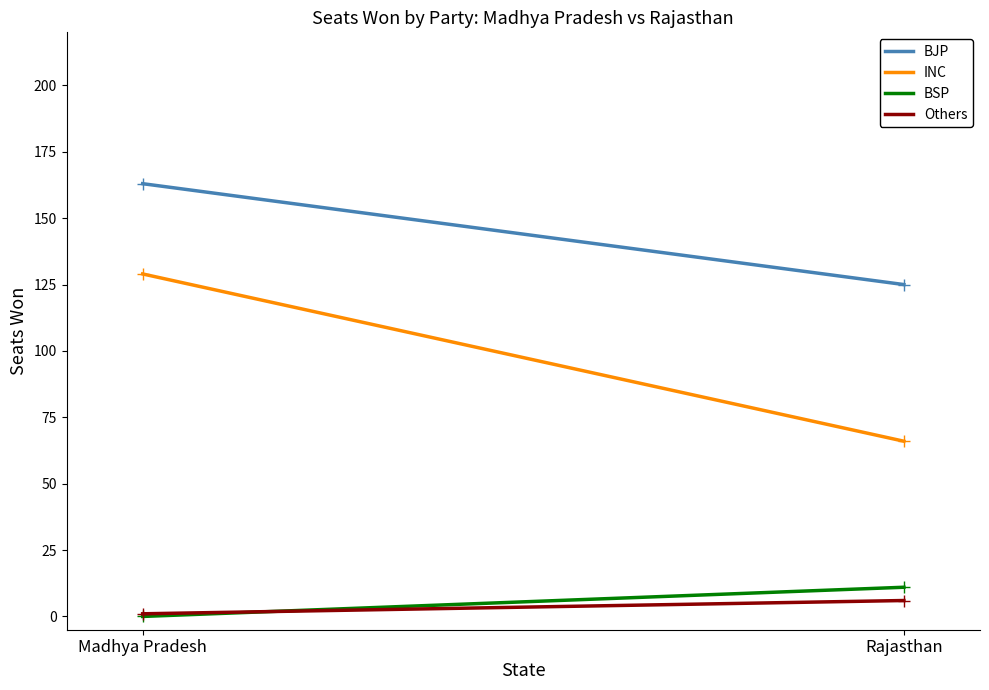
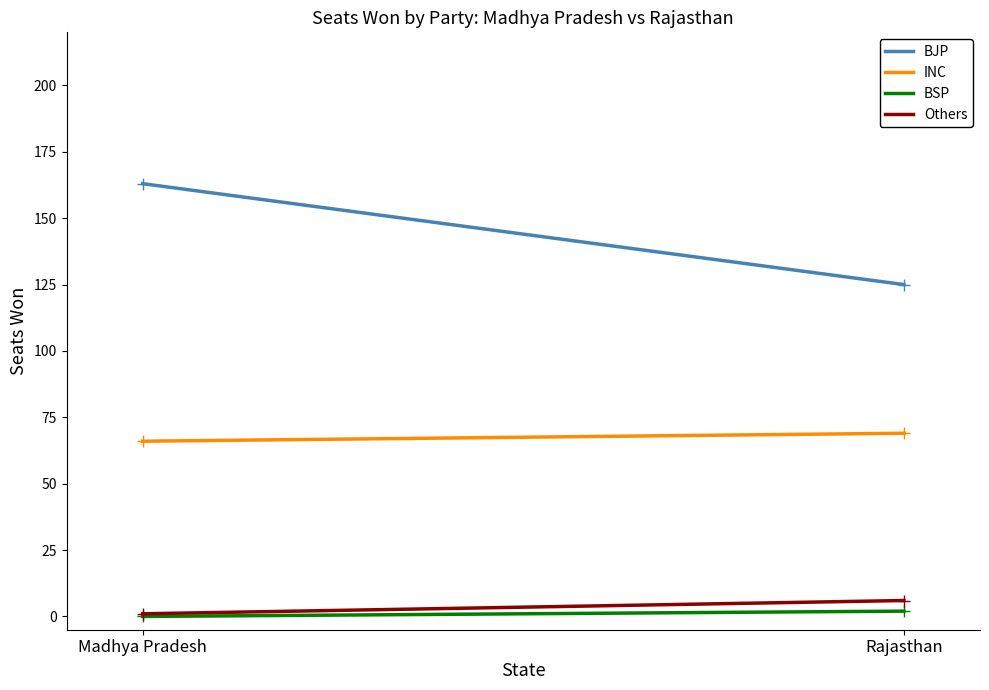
  {
    "BJP": {
      "Madhya Pradesh": 163,
      "Rajasthan": 125
    },
    "INC": {
-     "Madhya Pradesh": 129,
-     "Rajasthan": 66
+     "Madhya Pradesh": 66,
+     "Rajasthan": 69
    },
    "BSP": {
      "Madhya Pradesh": 0,
-     "Rajasthan": 11
+     "Rajasthan": 2
    },
    "Others": {
      "Madhya Pradesh": 1,
      "Rajasthan": 6
    }
  }
